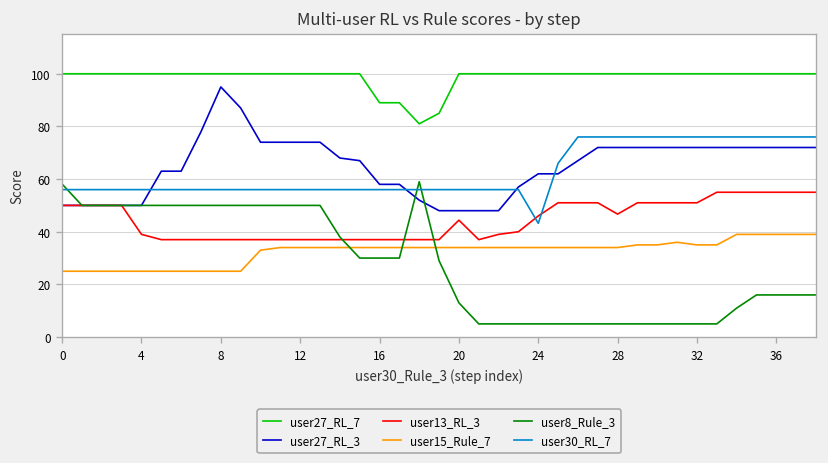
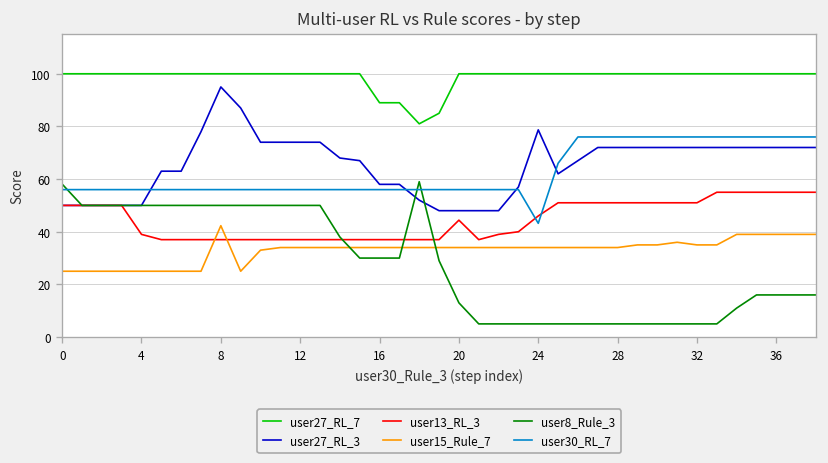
  {
    "user27_RL_7": {
      "0": 100,
      "4": 100,
      "8": 100,
      "12": 100,
      "16": 89,
      "20": 100,
      "24": 100,
      "28": 100,
      "32": 100,
      "36": 100
    },
    "user27_RL_3": {
      "8": 95,
      "12": 74,
      "16": 58,
      "20": 48,
-     "24": 62,
+     "24": 79,
      "28": 72,
      "32": 72,
      "36": 72
    },
    "user13_RL_3": {
      "4": 39,
      "8": 37,
      "12": 37,
      "16": 37,
      "20": 44,
      "24": 46,
-     "28": 47,
+     "28": 51,
      "32": 51,
      "36": 55
    },
    "user15_Rule_7": {
      "0": 25,
      "4": 25,
-     "8": 25,
+     "8": 42,
      "12": 34,
      "16": 34,
      "20": 34,
      "24": 34,
      "28": 34,
      "32": 35,
      "36": 39
    },
    "user8_Rule_3": {
      "0": 58,
      "8": 50,
      "12": 50,
      "16": 30,
      "20": 13,
      "24": 5,
      "28": 5,
      "32": 5,
      "36": 16
    },
    "user30_RL_7": {
      "0": 56,
      "4": 56,
      "8": 56,
      "12": 56,
      "16": 56,
      "20": 56,
      "24": 43,
      "28": 76,
      "32": 76,
      "36": 76
    }
  }
